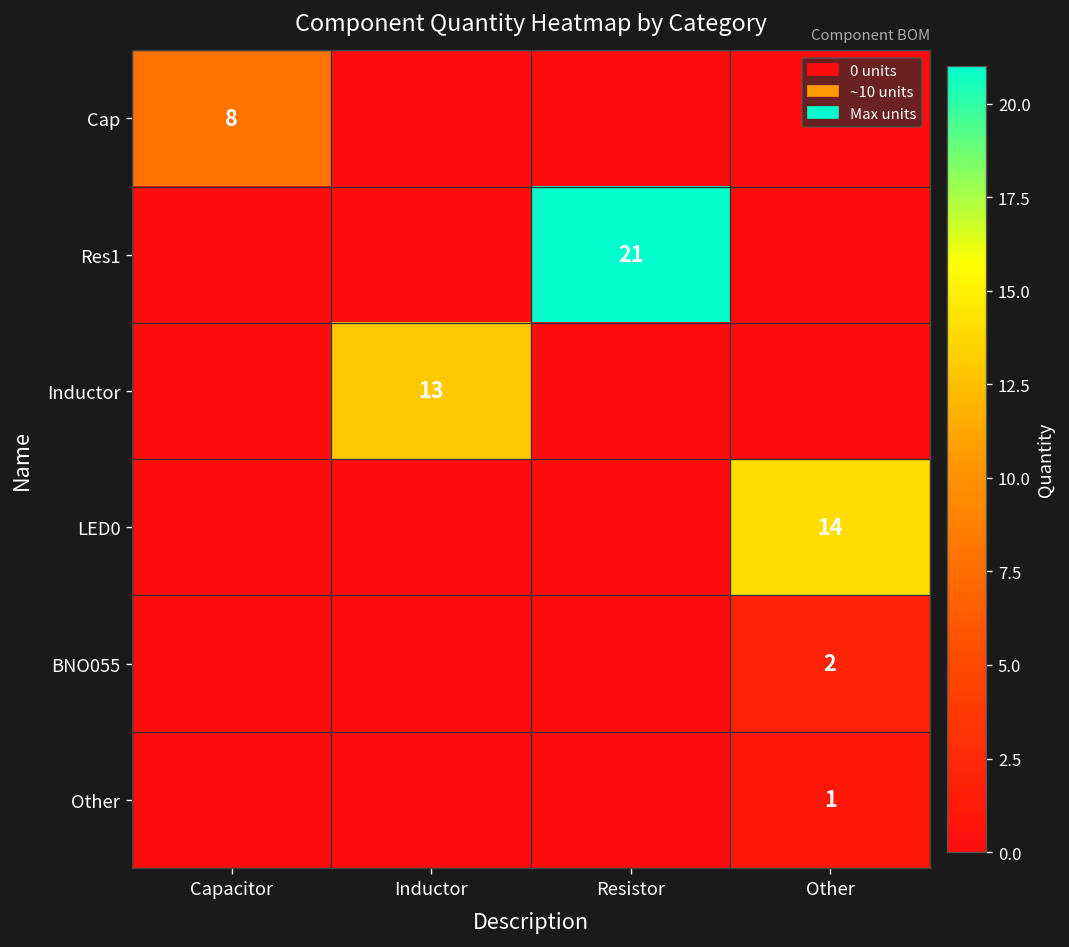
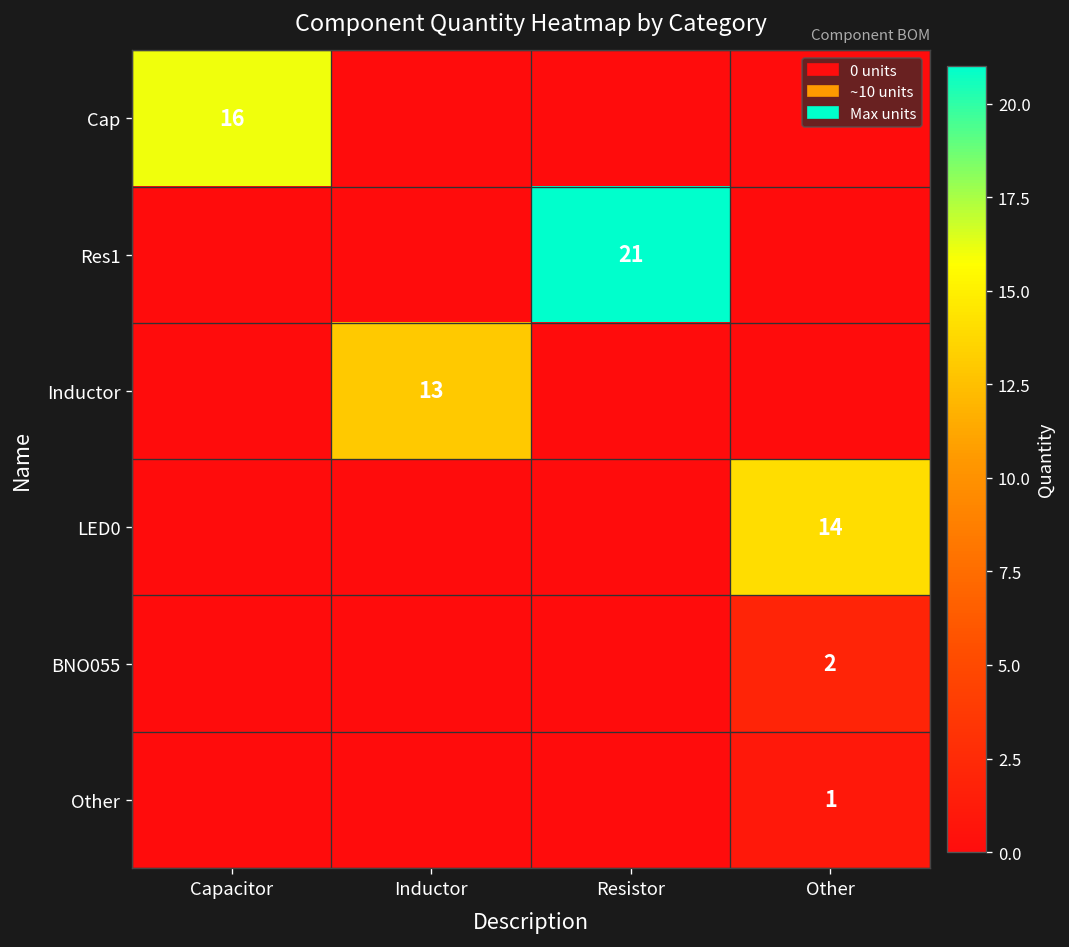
  {
    "Cap": {
-     "Capacitor": 8
+     "Capacitor": 16
    },
    "Res1": {
      "Resistor": 21
    },
    "Inductor": {
      "Inductor": 13
    },
    "LED0": {
      "Other": 14
    },
    "BNO055": {
      "Other": 2
    },
    "Other": {
      "Other": 1
    }
  }
